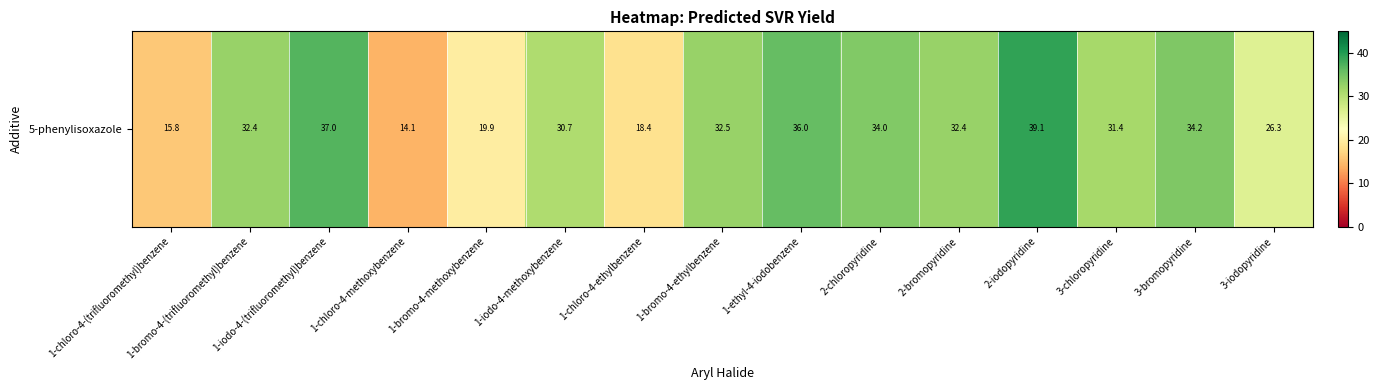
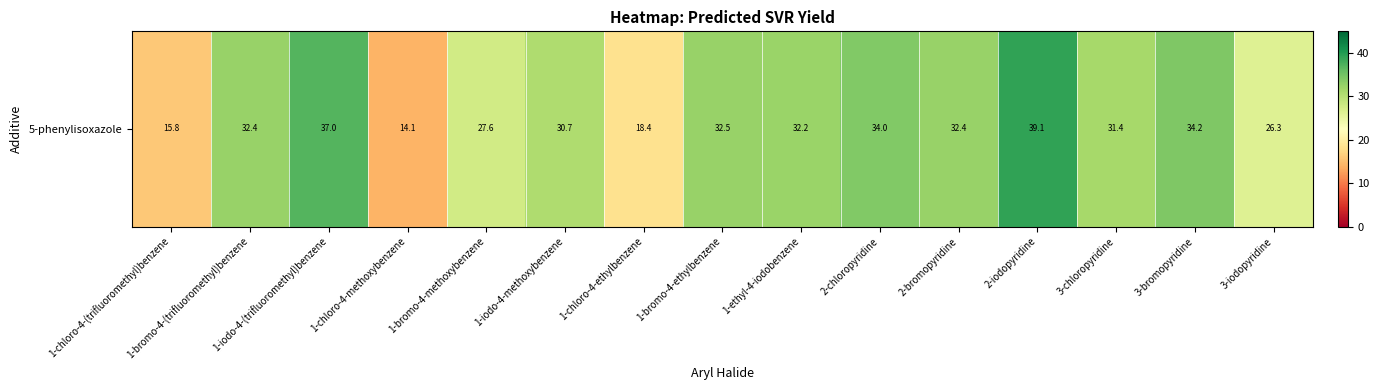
  {
    "5-phenylisoxazole": {
      "1-chloro-4-(trifluoromethyl)benzene": 15.8,
      "1-bromo-4-(trifluoromethyl)benzene": 32.4,
      "1-iodo-4-(trifluoromethyl)benzene": 37.0,
      "1-chloro-4-methoxybenzene": 14.1,
-     "1-bromo-4-methoxybenzene": 19.9,
+     "1-bromo-4-methoxybenzene": 27.6,
      "1-iodo-4-methoxybenzene": 30.7,
      "1-chloro-4-ethylbenzene": 18.4,
      "1-bromo-4-ethylbenzene": 32.5,
-     "1-ethyl-4-iodobenzene": 36.0,
+     "1-ethyl-4-iodobenzene": 32.2,
      "2-chloropyridine": 34.0,
      "2-bromopyridine": 32.4,
      "2-iodopyridine": 39.1,
      "3-chloropyridine": 31.4,
      "3-bromopyridine": 34.2,
      "3-iodopyridine": 26.3
    }
  }
